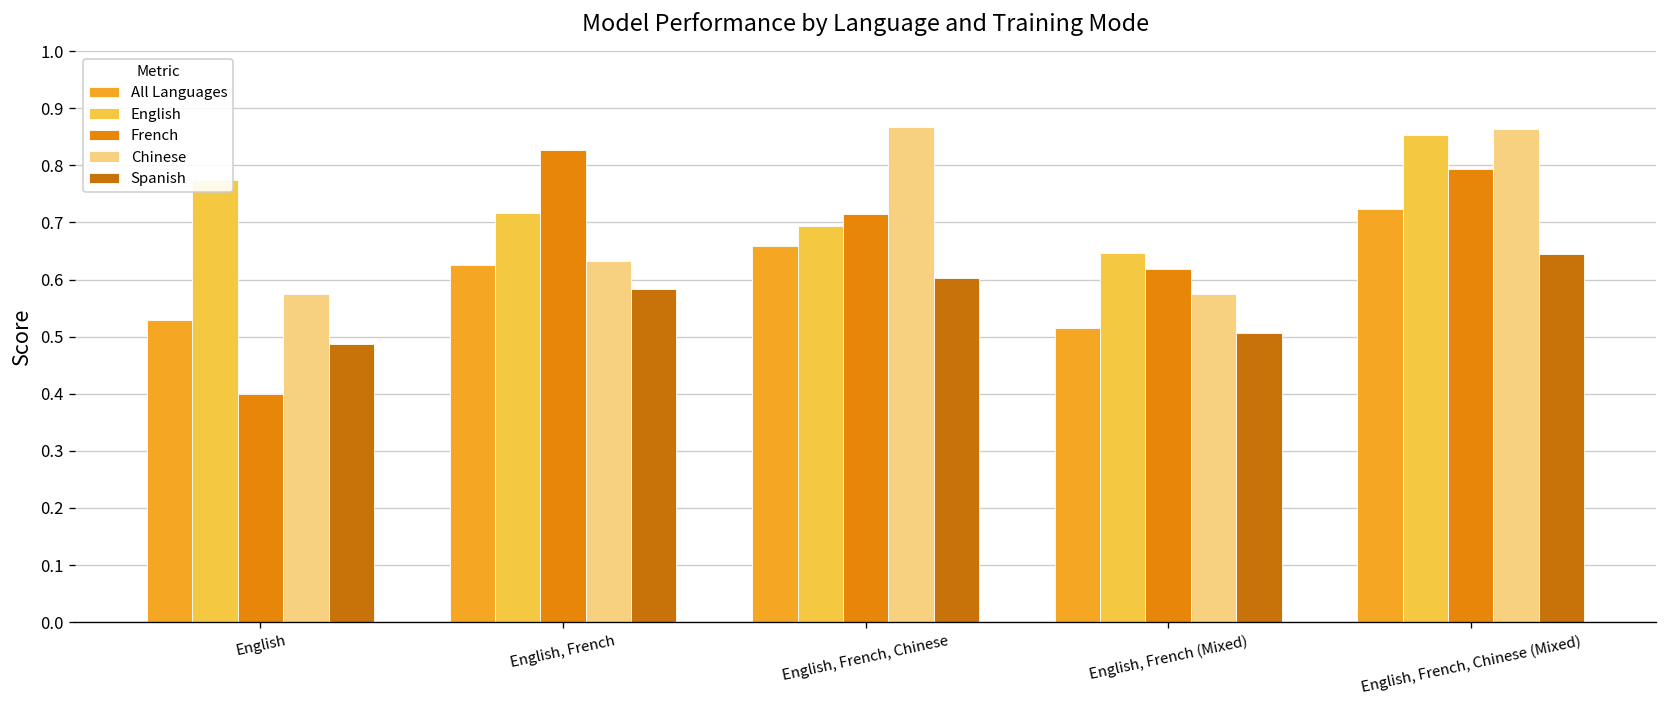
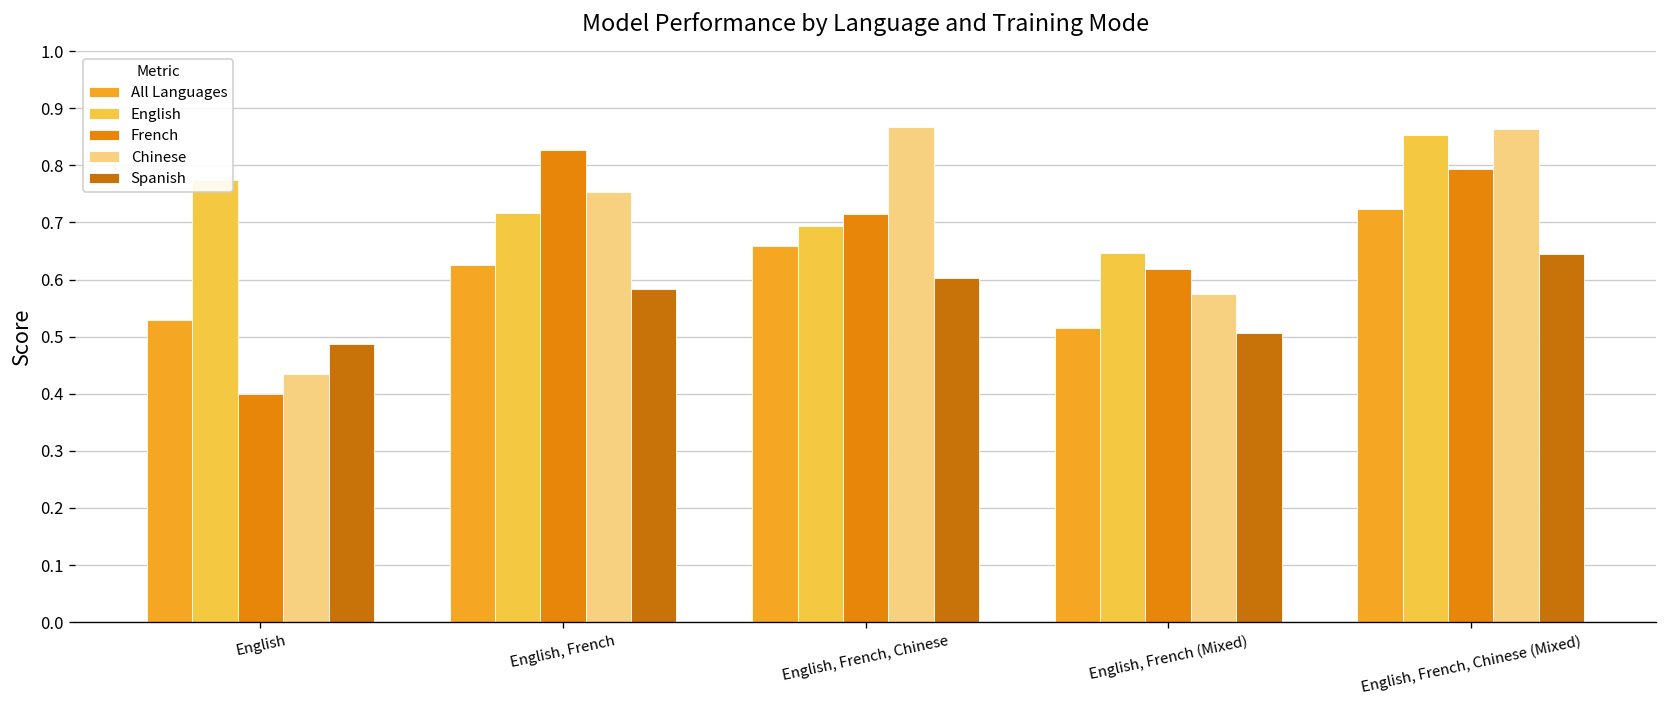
  {
    "Chinese": {
-     "English": 0.57,
-     "English, French": 0.63,
+     "English": 0.44,
+     "English, French": 0.75,
      "English, French, Chinese": 0.87,
      "English, French (Mixed)": 0.58,
      "English, French, Chinese (Mixed)": 0.86
    }
  }
